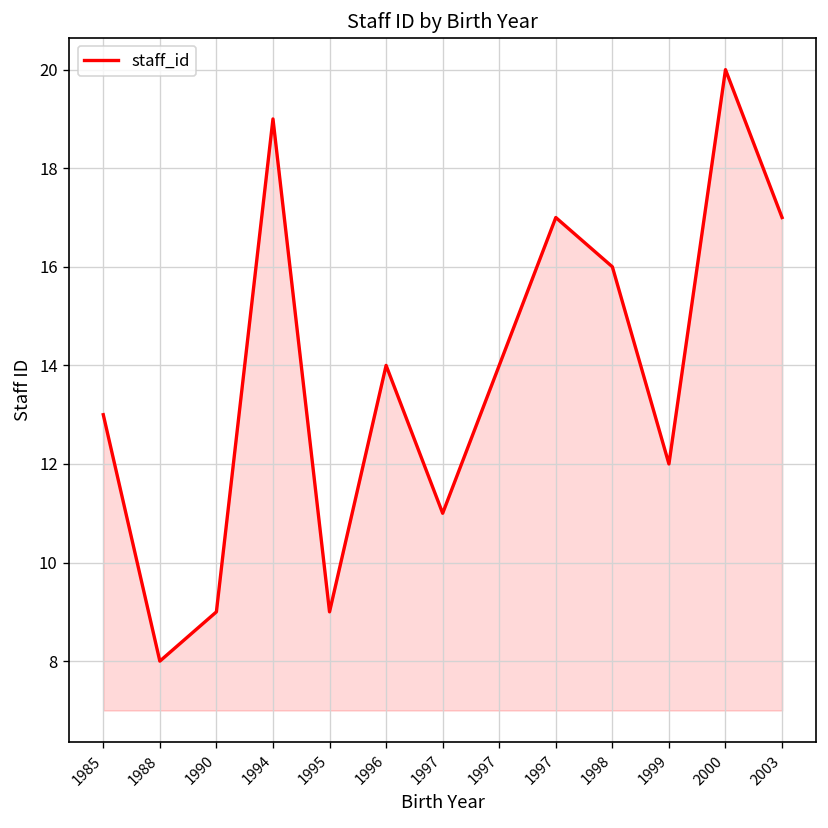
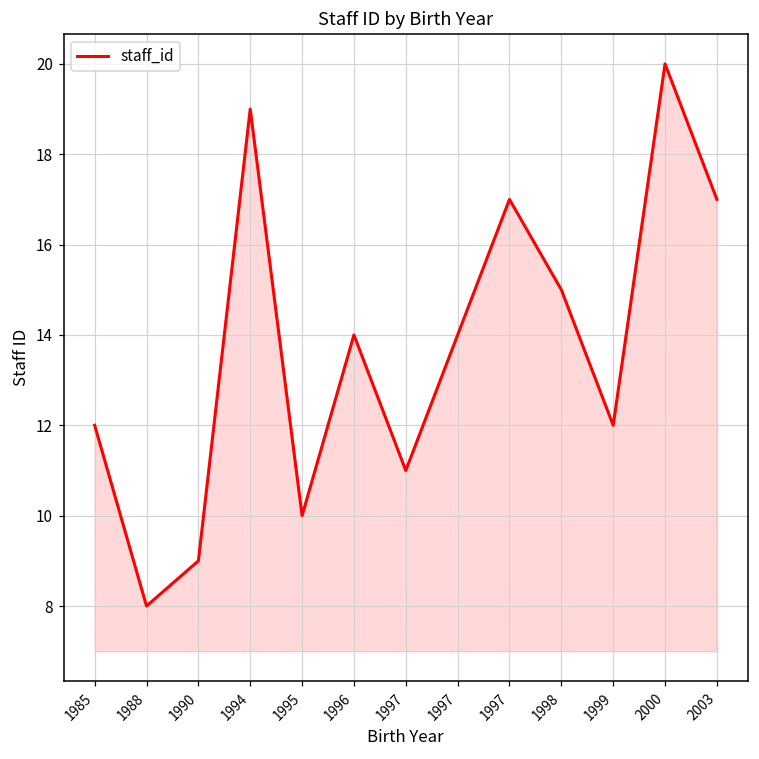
  {
-   "1985": 13,
+   "1985": 12,
    "1988": 8,
    "1990": 9,
    "1994": 19,
-   "1995": 9,
+   "1995": 10,
    "1996": 14,
-   "1998": 16,
+   "1998": 15,
    "1999": 12,
    "2000": 20,
    "2003": 17
  }
